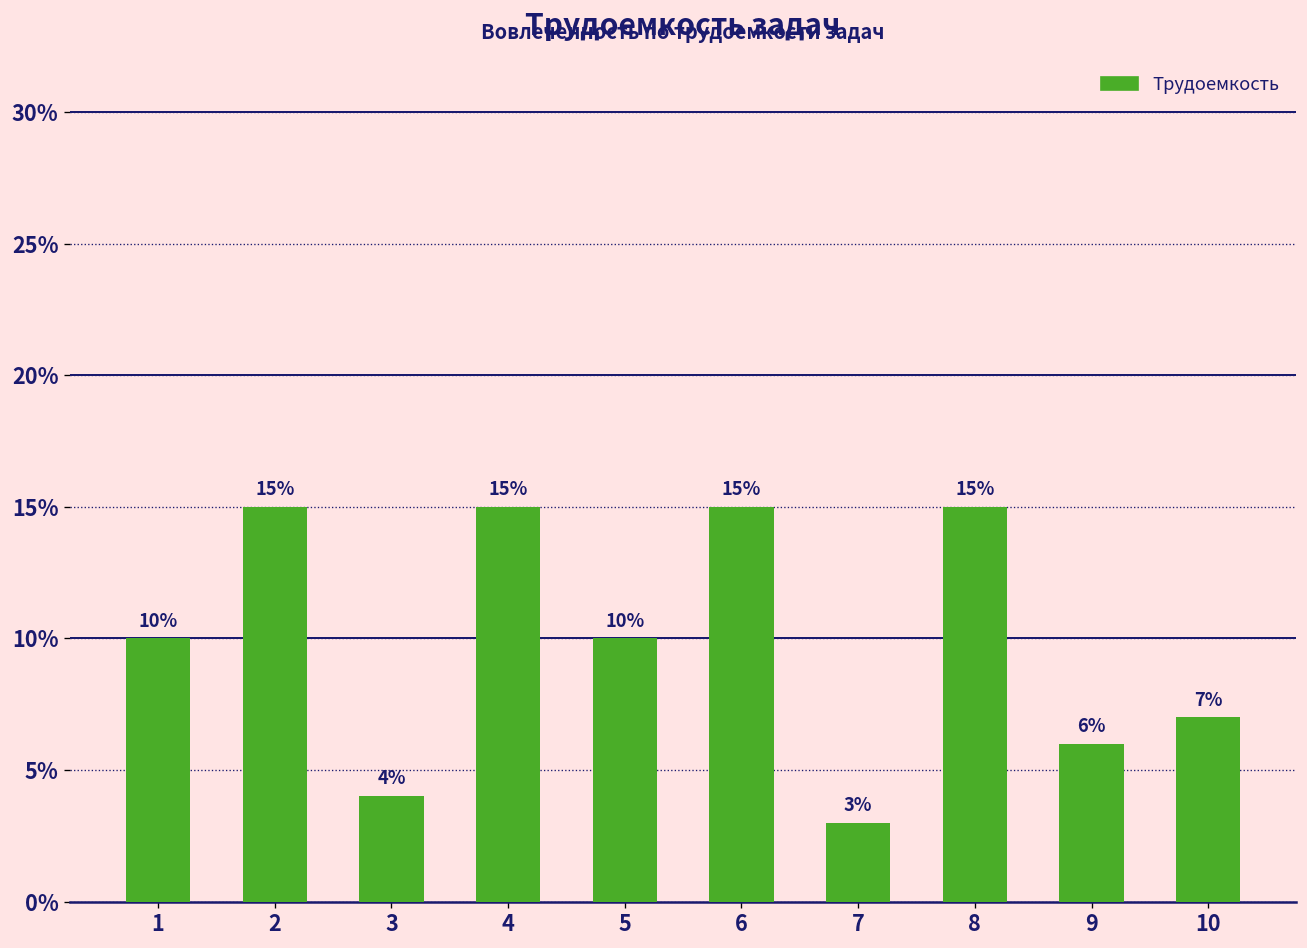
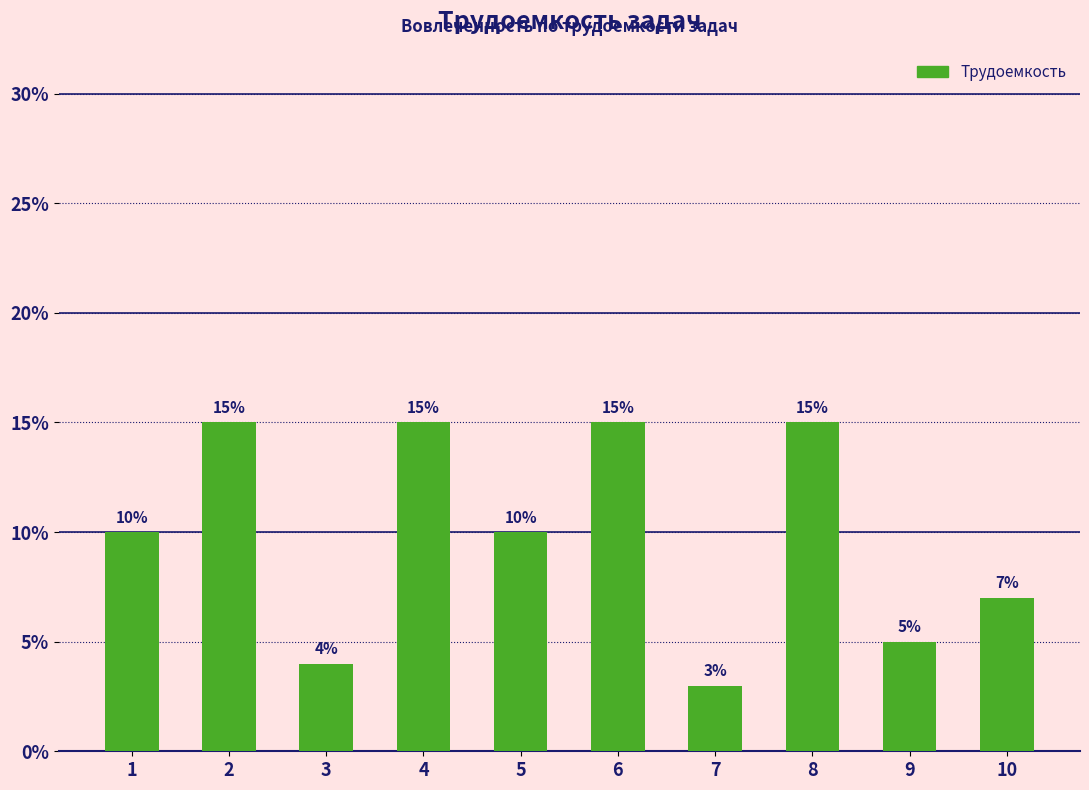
  {
    "1": "10%",
    "2": "15%",
    "3": "4%",
    "4": "15%",
    "5": "10%",
    "6": "15%",
    "7": "3%",
    "8": "15%",
-   "9": "6%",
+   "9": "5%",
    "10": "7%"
  }
